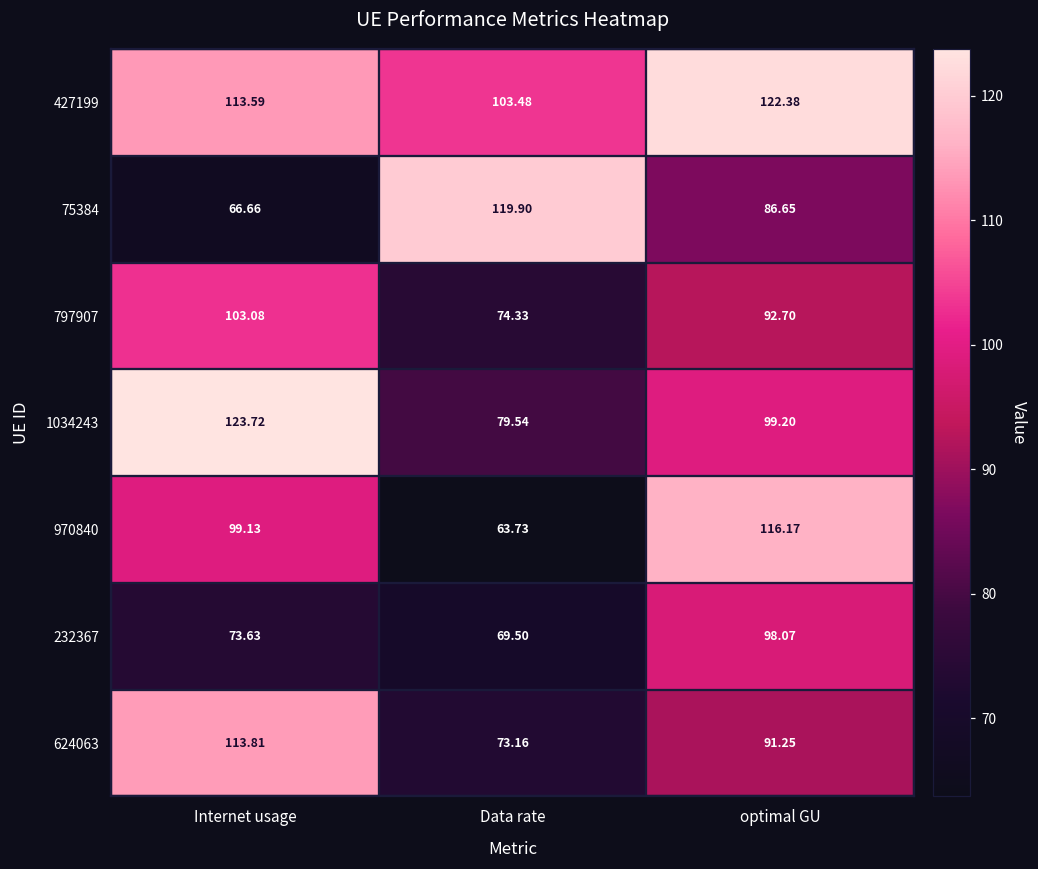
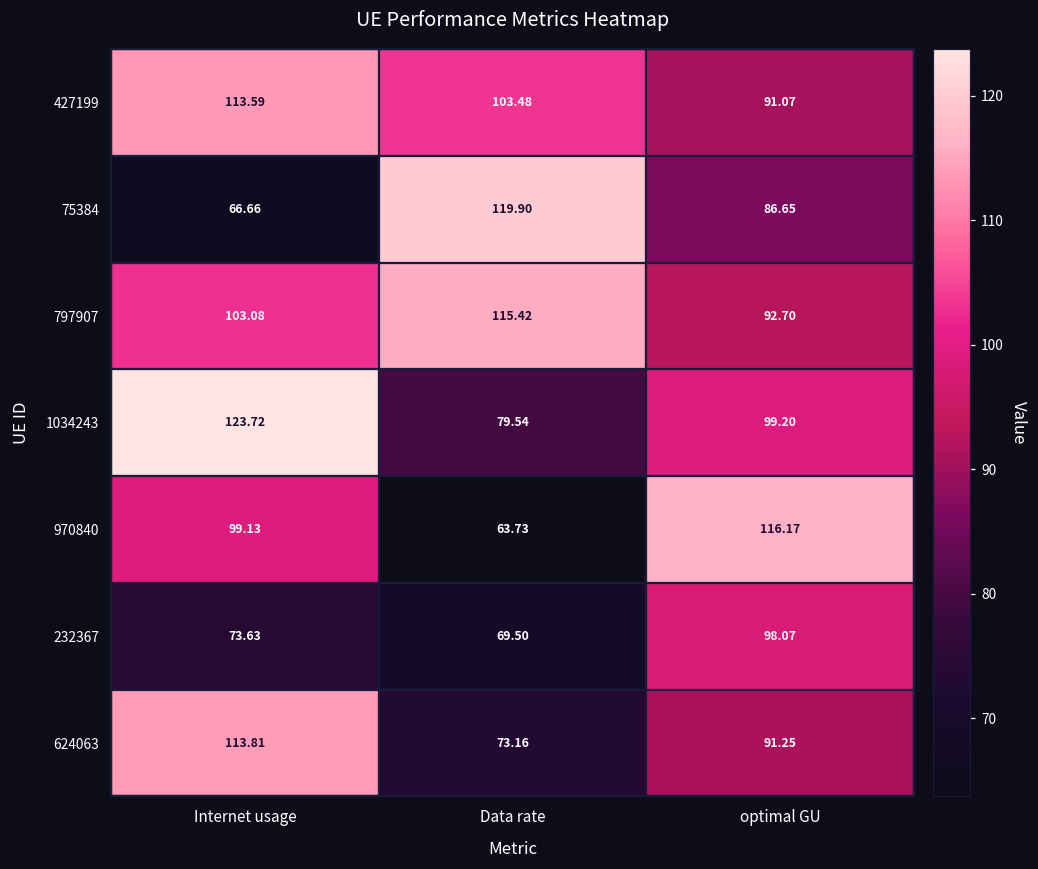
  {
    "427199": {
      "Internet usage": 113.59,
      "Data rate": 103.48,
-     "optimal GU": 122.38
+     "optimal GU": 91.07
    },
    "75384": {
      "Internet usage": 66.66,
      "Data rate": 119.90,
      "optimal GU": 86.65
    },
    "797907": {
      "Internet usage": 103.08,
-     "Data rate": 74.33,
+     "Data rate": 115.42,
      "optimal GU": 92.70
    },
    "1034243": {
      "Internet usage": 123.72,
      "Data rate": 79.54,
      "optimal GU": 99.20
    },
    "970840": {
      "Internet usage": 99.13,
      "Data rate": 63.73,
      "optimal GU": 116.17
    },
    "232367": {
      "Internet usage": 73.63,
      "Data rate": 69.50,
      "optimal GU": 98.07
    },
    "624063": {
      "Internet usage": 113.81,
      "Data rate": 73.16,
      "optimal GU": 91.25
    }
  }
